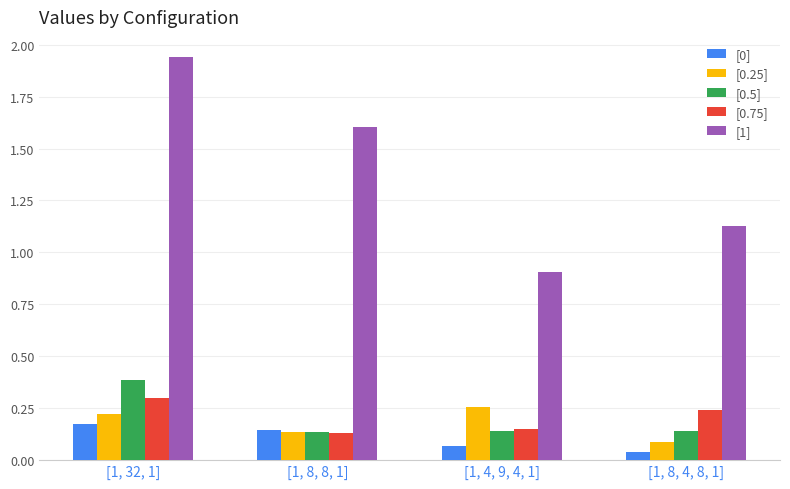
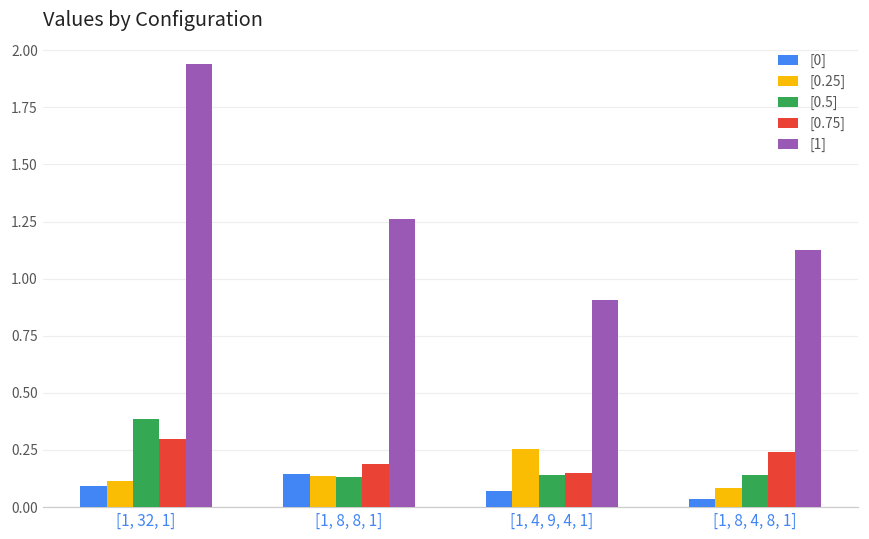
  {
    "[0]": {
-     "[1, 32, 1]": 0.17,
+     "[1, 32, 1]": 0.09,
      "[1, 8, 8, 1]": 0.14,
      "[1, 4, 9, 4, 1]": 0.07,
      "[1, 8, 4, 8, 1]": 0.04
    },
    "[0.25]": {
-     "[1, 32, 1]": 0.22,
+     "[1, 32, 1]": 0.11,
      "[1, 8, 8, 1]": 0.14,
      "[1, 4, 9, 4, 1]": 0.26,
      "[1, 8, 4, 8, 1]": 0.09
    },
    "[0.5]": {
      "[1, 32, 1]": 0.39,
      "[1, 8, 8, 1]": 0.13,
      "[1, 4, 9, 4, 1]": 0.14,
      "[1, 8, 4, 8, 1]": 0.14
    },
    "[0.75]": {
      "[1, 32, 1]": 0.30,
-     "[1, 8, 8, 1]": 0.13,
+     "[1, 8, 8, 1]": 0.19,
      "[1, 4, 9, 4, 1]": 0.15,
      "[1, 8, 4, 8, 1]": 0.24
    },
    "[1]": {
      "[1, 32, 1]": 1.94,
-     "[1, 8, 8, 1]": 1.60,
+     "[1, 8, 8, 1]": 1.26,
      "[1, 4, 9, 4, 1]": 0.91,
      "[1, 8, 4, 8, 1]": 1.13
    }
  }
